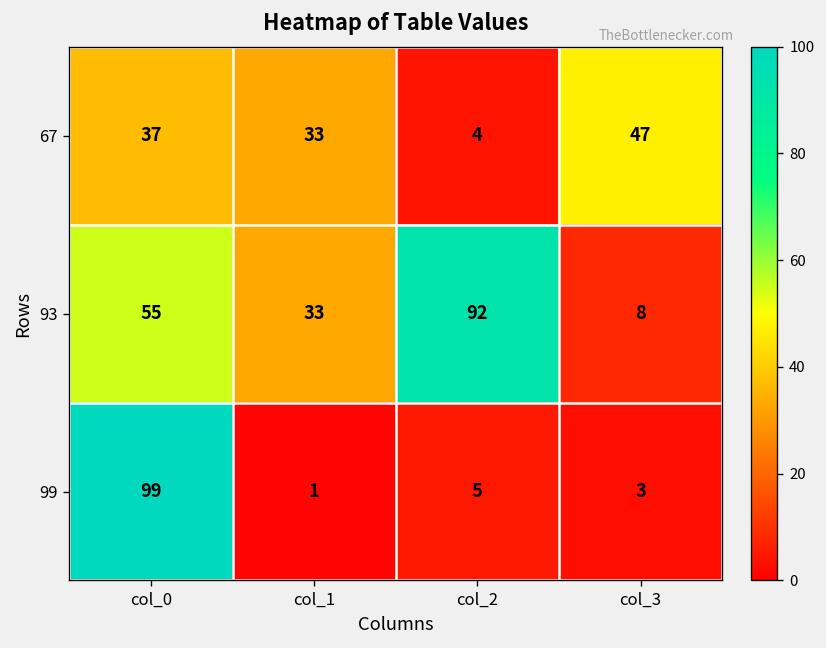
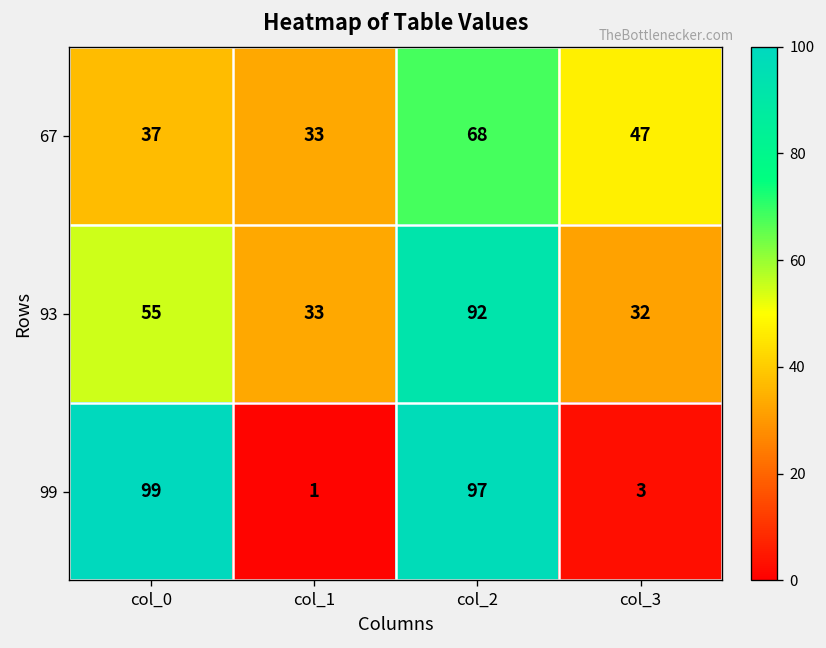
  {
    "67": {
      "col_0": 37,
      "col_1": 33,
-     "col_2": 4,
+     "col_2": 68,
      "col_3": 47
    },
    "93": {
      "col_0": 55,
      "col_1": 33,
      "col_2": 92,
-     "col_3": 8
+     "col_3": 32
    },
    "99": {
      "col_0": 99,
      "col_1": 1,
-     "col_2": 5,
+     "col_2": 97,
      "col_3": 3
    }
  }
